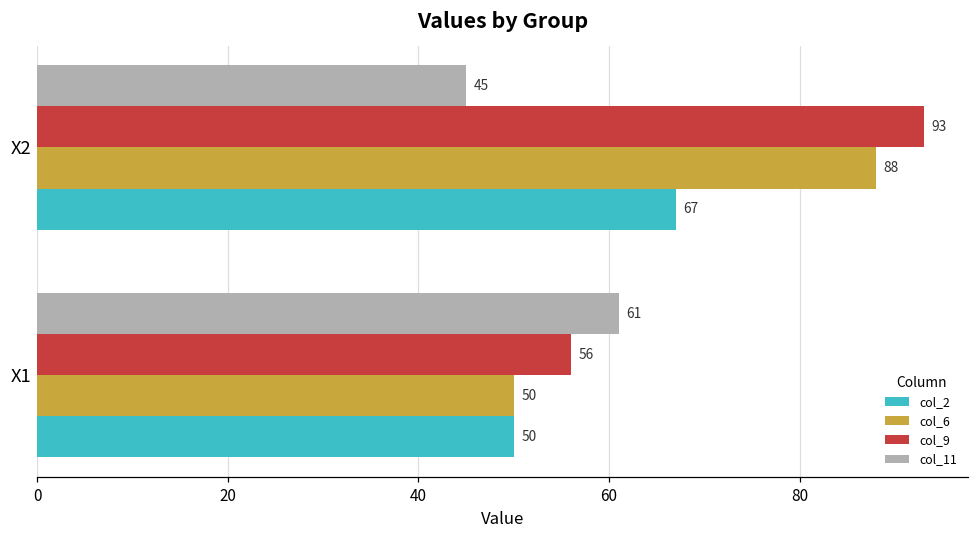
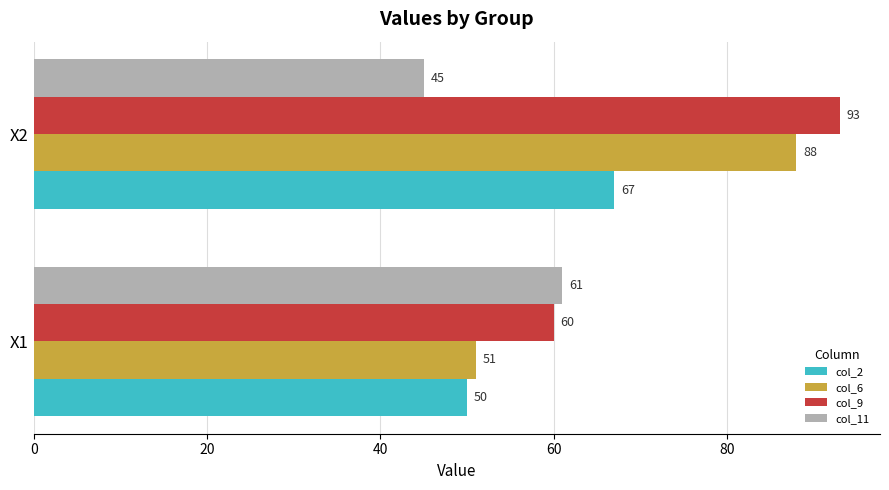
  {
    "col_2": {
      "X2": 67,
      "X1": 50
    },
    "col_6": {
      "X2": 88,
-     "X1": 50
+     "X1": 51
    },
    "col_9": {
      "X2": 93,
-     "X1": 56
+     "X1": 60
    },
    "col_11": {
      "X2": 45,
      "X1": 61
    }
  }
